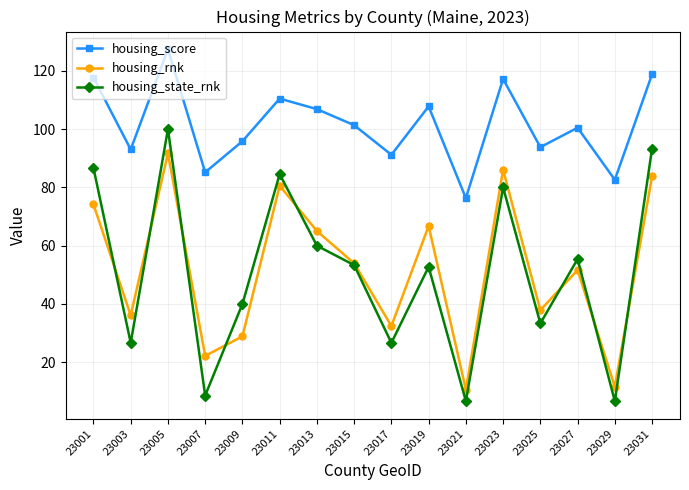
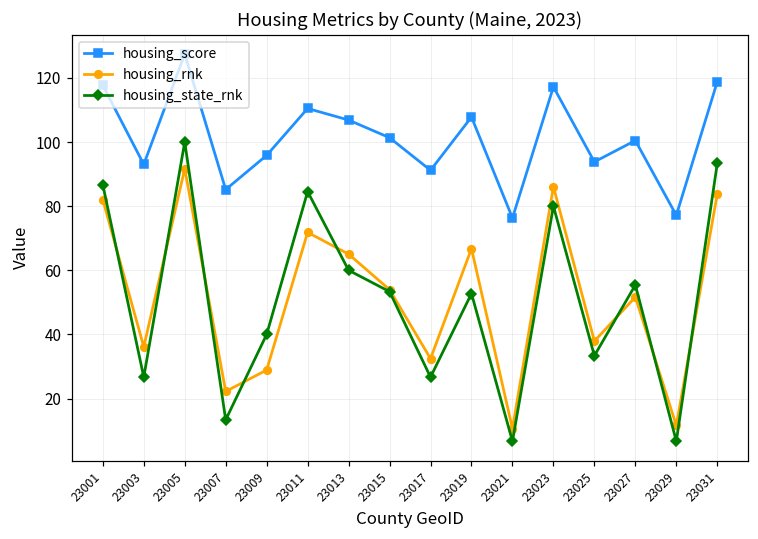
  {
    "housing_score": {
      "23003": 93,
      "23007": 85,
      "23009": 96,
      "23011": 110,
      "23013": 107,
      "23015": 101,
      "23017": 91,
      "23019": 108,
      "23021": 76,
      "23023": 117,
      "23025": 94,
      "23027": 100,
-     "23029": 83,
+     "23029": 77,
      "23031": 119
    },
    "housing_rnk": {
-     "23001": 74,
+     "23001": 82,
      "23003": 36,
      "23005": 92,
      "23007": 22,
      "23009": 29,
-     "23011": 81,
+     "23011": 72,
      "23013": 65,
      "23017": 32,
      "23019": 67,
      "23021": 11,
      "23023": 86,
      "23025": 38,
      "23027": 52,
      "23029": 12,
      "23031": 84
    },
    "housing_state_rnk": {
      "23001": 87,
      "23003": 27,
      "23005": 100,
-     "23007": 9,
+     "23007": 13,
      "23009": 40,
      "23011": 85,
      "23013": 60,
      "23017": 27,
      "23019": 53,
      "23021": 7,
      "23023": 80,
      "23025": 33,
      "23027": 55,
      "23029": 7,
      "23031": 93
    }
  }
